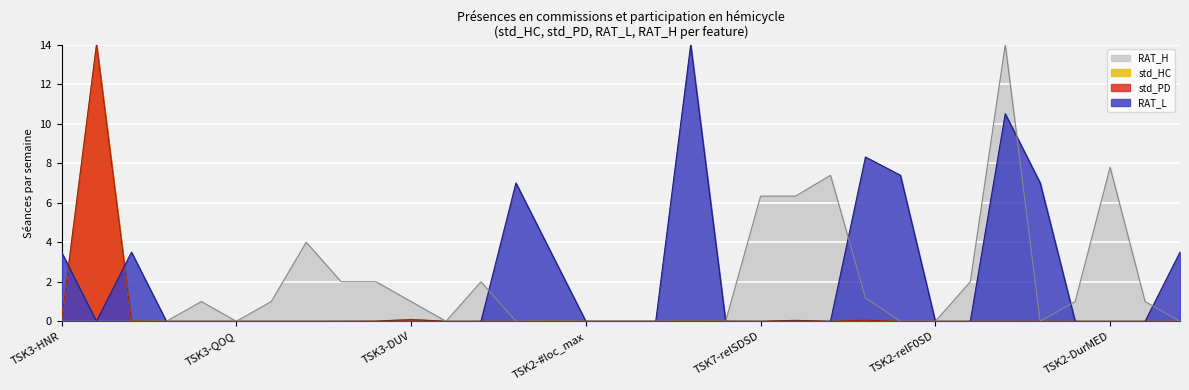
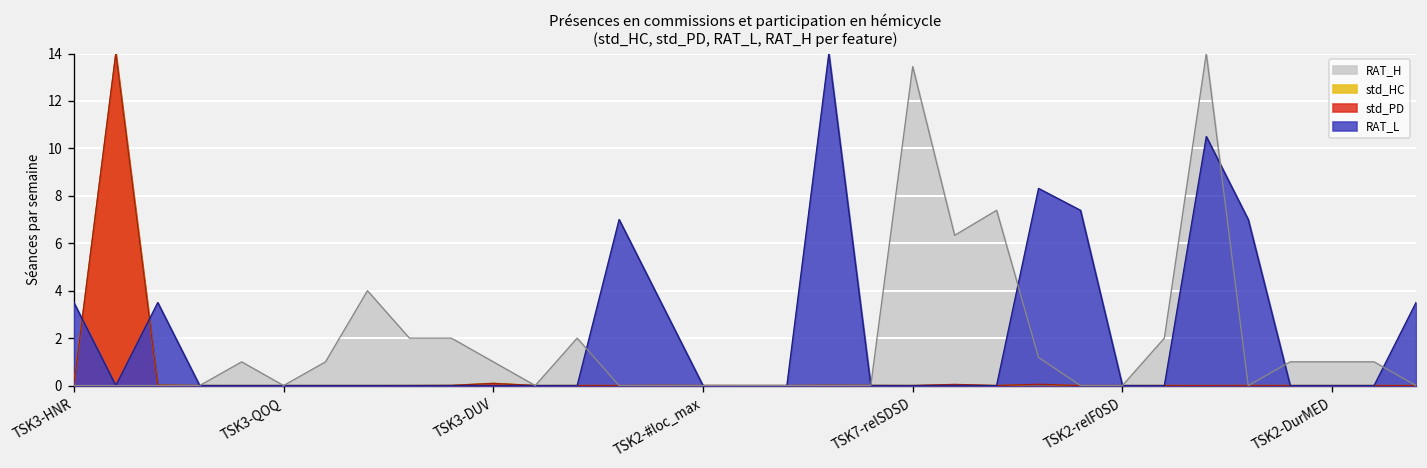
  {
    "RAT_H": {
      "TSK3-DUV": 1.0,
-     "TSK7-relSDSD": 6.3,
-     "TSK2-DurMED": 7.8
+     "TSK7-relSDSD": 13.4,
+     "TSK2-DurMED": 1.0
    },
    "RAT_L": {
      "TSK3-HNR": 3.5
    }
  }
